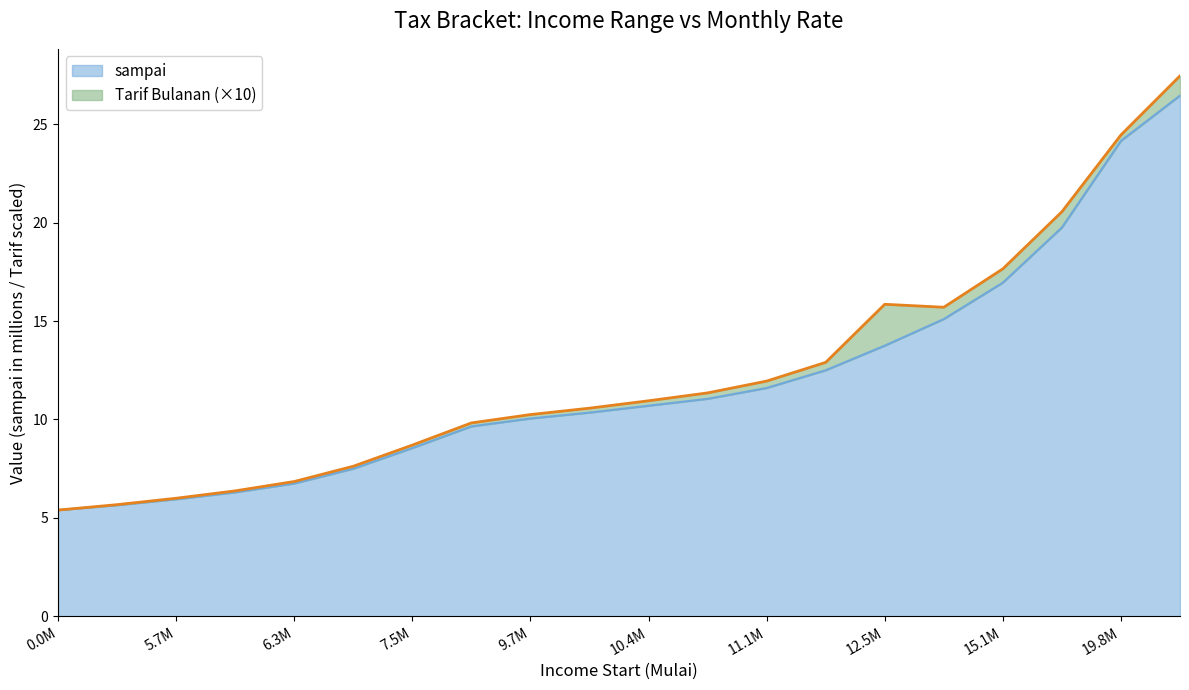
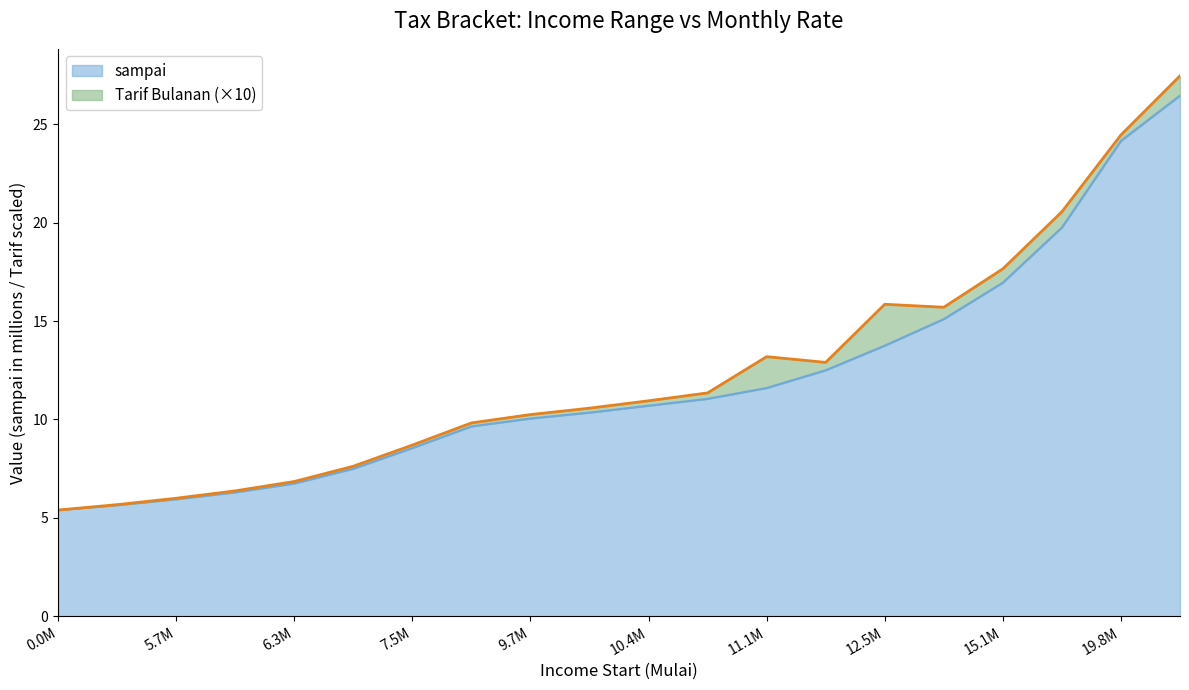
  {
    "sampai": {
      "7.5M": 8.6,
      "9.7M": 10.1,
      "10.4M": 10.7,
      "11.1M": 11.6,
      "12.5M": 13.8,
      "15.1M": 17.0,
      "19.8M": 24.2
    },
    "Tarif Bulanan (×10)": {
      "7.5M": 0.2,
      "9.7M": 0.2,
      "10.4M": 0.3,
-     "11.1M": 0.3,
+     "11.1M": 1.6,
      "12.5M": 2.1,
      "15.1M": 0.7,
      "19.8M": 0.3
    }
  }
